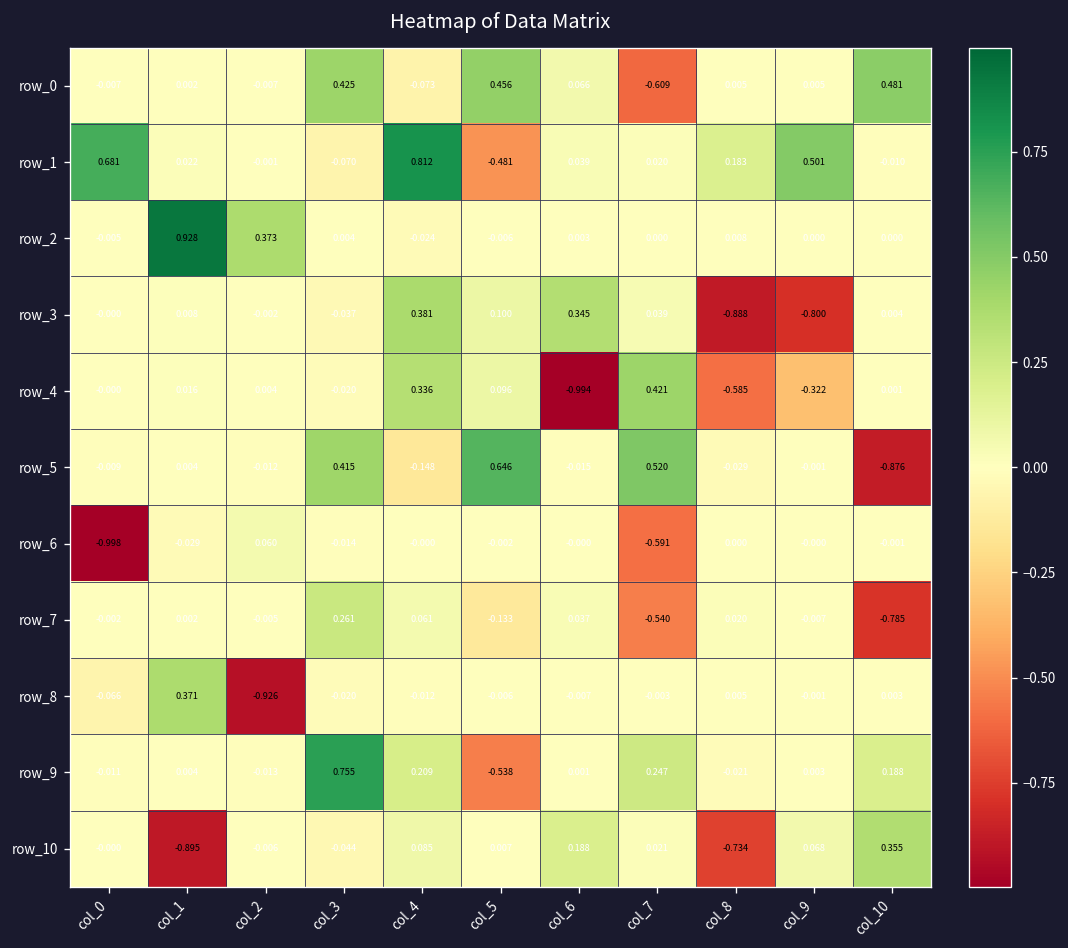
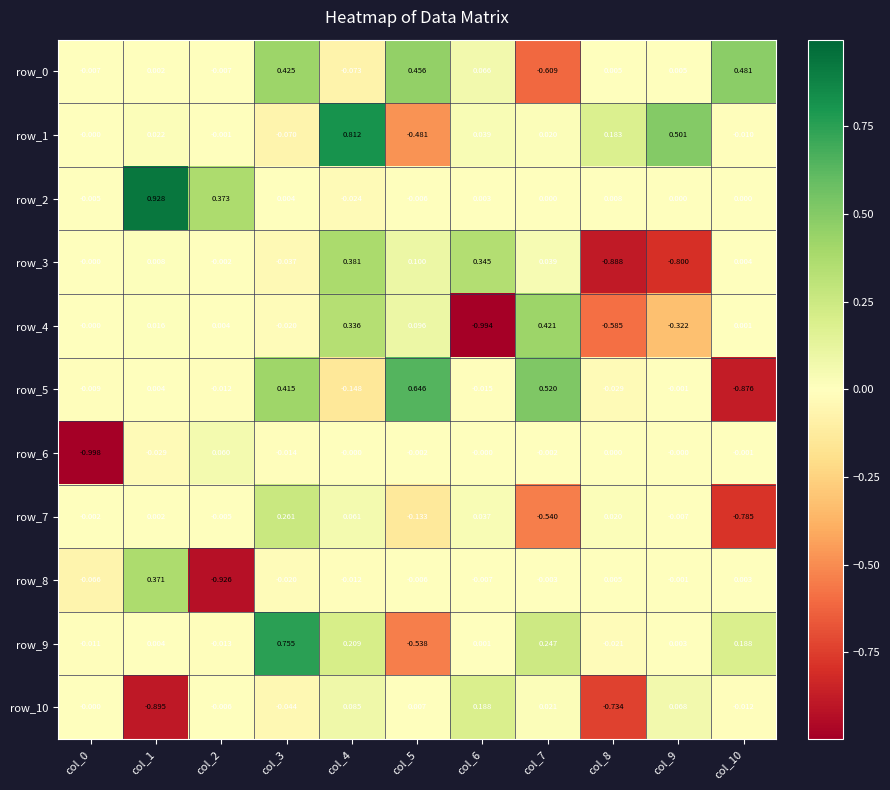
  {
    "row_0": {
      "col_0": -0.007,
      "col_1": 0.002,
      "col_2": -0.007,
      "col_3": 0.425,
      "col_4": -0.073,
      "col_5": 0.456,
      "col_6": 0.066,
      "col_7": -0.609,
      "col_8": 0.005,
      "col_9": 0.005,
      "col_10": 0.481
    },
    "row_1": {
-     "col_0": 0.681,
+     "col_0": -0.000,
      "col_1": 0.022,
      "col_2": -0.001,
      "col_3": -0.070,
      "col_4": 0.812,
      "col_5": -0.481,
      "col_6": 0.039,
      "col_7": 0.020,
      "col_8": 0.183,
      "col_9": 0.501,
      "col_10": -0.010
    },
    "row_2": {
      "col_0": -0.005,
      "col_1": 0.928,
      "col_2": 0.373,
      "col_3": 0.004,
      "col_4": -0.024,
      "col_5": -0.006,
      "col_6": 0.003,
      "col_7": 0.000,
      "col_8": 0.008,
      "col_9": 0.000,
      "col_10": 0.000
    },
    "row_3": {
      "col_0": -0.000,
      "col_1": 0.008,
      "col_2": -0.002,
      "col_3": -0.037,
      "col_4": 0.381,
      "col_5": 0.100,
      "col_6": 0.345,
      "col_7": 0.039,
      "col_8": -0.888,
      "col_9": -0.800,
      "col_10": 0.004
    },
    "row_4": {
      "col_0": -0.000,
      "col_1": 0.016,
      "col_2": 0.004,
      "col_3": -0.020,
      "col_4": 0.336,
      "col_5": 0.096,
      "col_6": -0.994,
      "col_7": 0.421,
      "col_8": -0.585,
      "col_9": -0.322,
      "col_10": 0.001
    },
    "row_5": {
      "col_0": -0.009,
      "col_1": 0.004,
      "col_2": -0.012,
      "col_3": 0.415,
      "col_4": -0.148,
      "col_5": 0.646,
      "col_6": -0.015,
      "col_7": 0.520,
      "col_8": -0.029,
      "col_9": -0.001,
      "col_10": -0.876
    },
    "row_6": {
      "col_0": -0.998,
      "col_1": -0.029,
      "col_2": 0.060,
      "col_3": -0.014,
      "col_4": -0.000,
      "col_5": -0.002,
      "col_6": -0.000,
-     "col_7": -0.591,
+     "col_7": -0.002,
      "col_8": 0.000,
      "col_9": -0.000,
      "col_10": -0.001
    },
    "row_7": {
      "col_0": -0.002,
      "col_1": 0.002,
      "col_2": -0.005,
      "col_3": 0.261,
      "col_4": 0.061,
      "col_5": -0.133,
      "col_6": 0.037,
      "col_7": -0.540,
      "col_8": 0.020,
      "col_9": -0.007,
      "col_10": -0.785
    },
    "row_8": {
      "col_0": -0.066,
      "col_1": 0.371,
      "col_2": -0.926,
      "col_3": -0.020,
      "col_4": -0.012,
      "col_5": -0.006,
      "col_6": -0.007,
      "col_7": -0.003,
      "col_8": 0.005,
      "col_9": -0.001,
      "col_10": 0.003
    },
    "row_9": {
      "col_0": -0.011,
      "col_1": 0.004,
      "col_2": -0.013,
      "col_3": 0.755,
      "col_4": 0.209,
      "col_5": -0.538,
      "col_6": 0.001,
      "col_7": 0.247,
      "col_8": -0.021,
      "col_9": 0.003,
      "col_10": 0.188
    },
    "row_10": {
      "col_0": -0.000,
      "col_1": -0.895,
      "col_2": -0.006,
      "col_3": -0.044,
      "col_4": 0.085,
      "col_5": 0.007,
      "col_6": 0.188,
      "col_7": 0.021,
      "col_8": -0.734,
      "col_9": 0.068,
-     "col_10": 0.355
+     "col_10": -0.012
    }
  }
